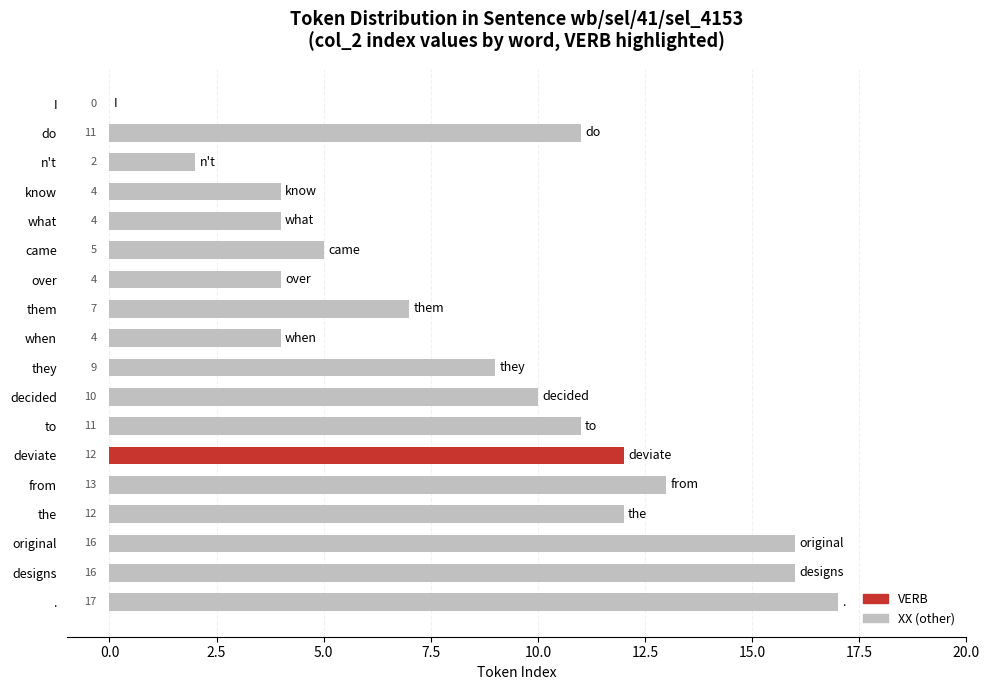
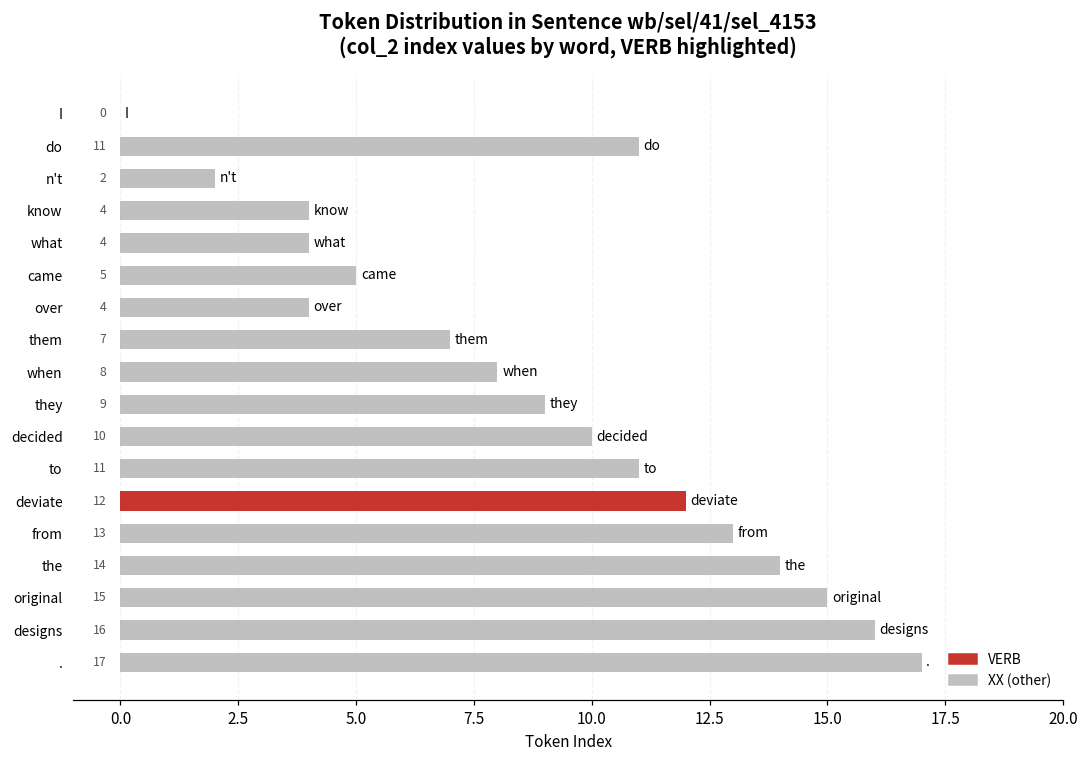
  {
    "I": 0,
-   "when": 4,
-   "the": 12,
-   "original": 16
+   "when": 8,
+   "the": 14,
+   "original": 15
  }
